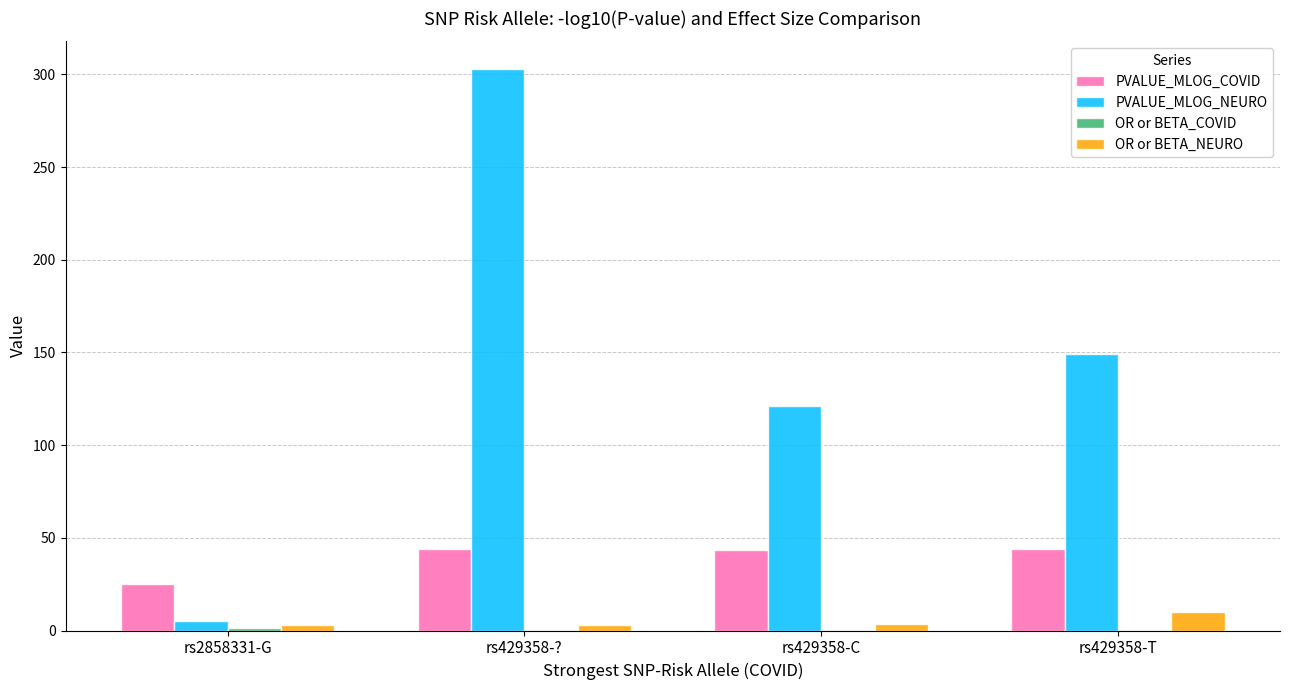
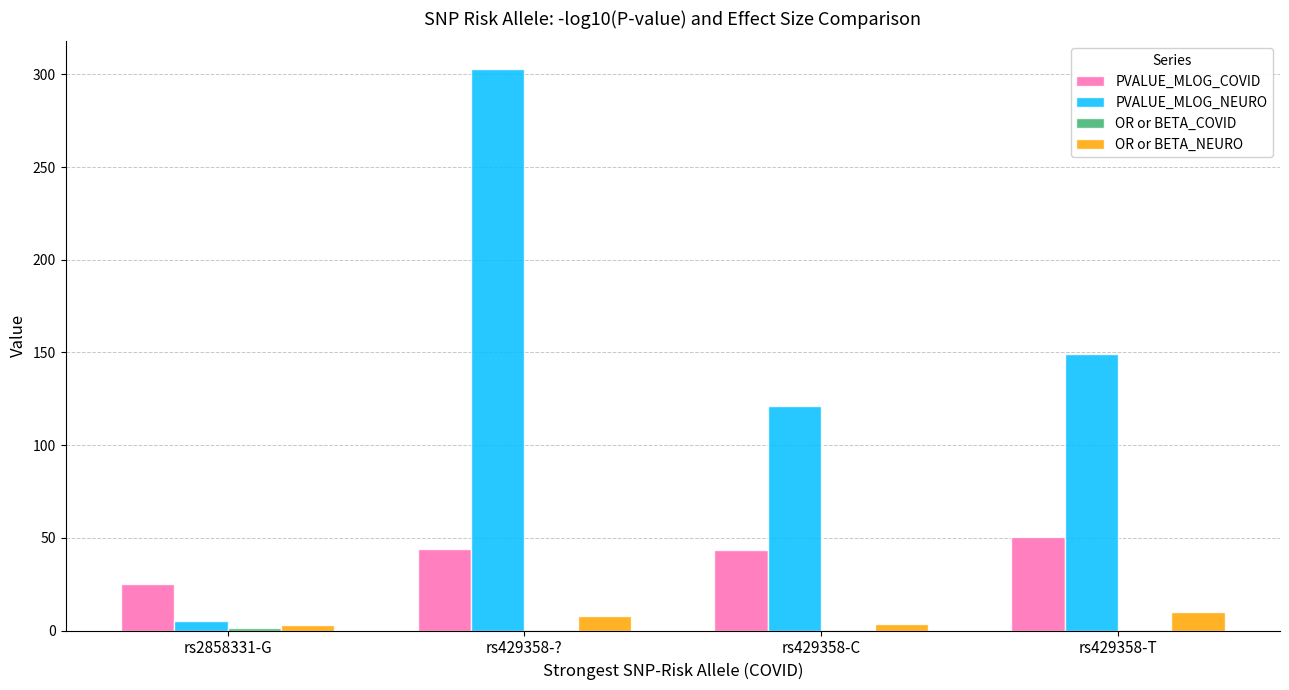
  {
    "PVALUE_MLOG_COVID": {
      "rs2858331-G": 25,
      "rs429358-?": 44,
      "rs429358-C": 44,
-     "rs429358-T": 44
+     "rs429358-T": 50
    },
    "PVALUE_MLOG_NEURO": {
      "rs2858331-G": 5,
      "rs429358-?": 303,
      "rs429358-C": 121,
      "rs429358-T": 149
    },
    "OR or BETA_NEURO": {
      "rs2858331-G": 3,
-     "rs429358-?": 3,
+     "rs429358-?": 8,
      "rs429358-C": 3,
      "rs429358-T": 10
    }
  }
